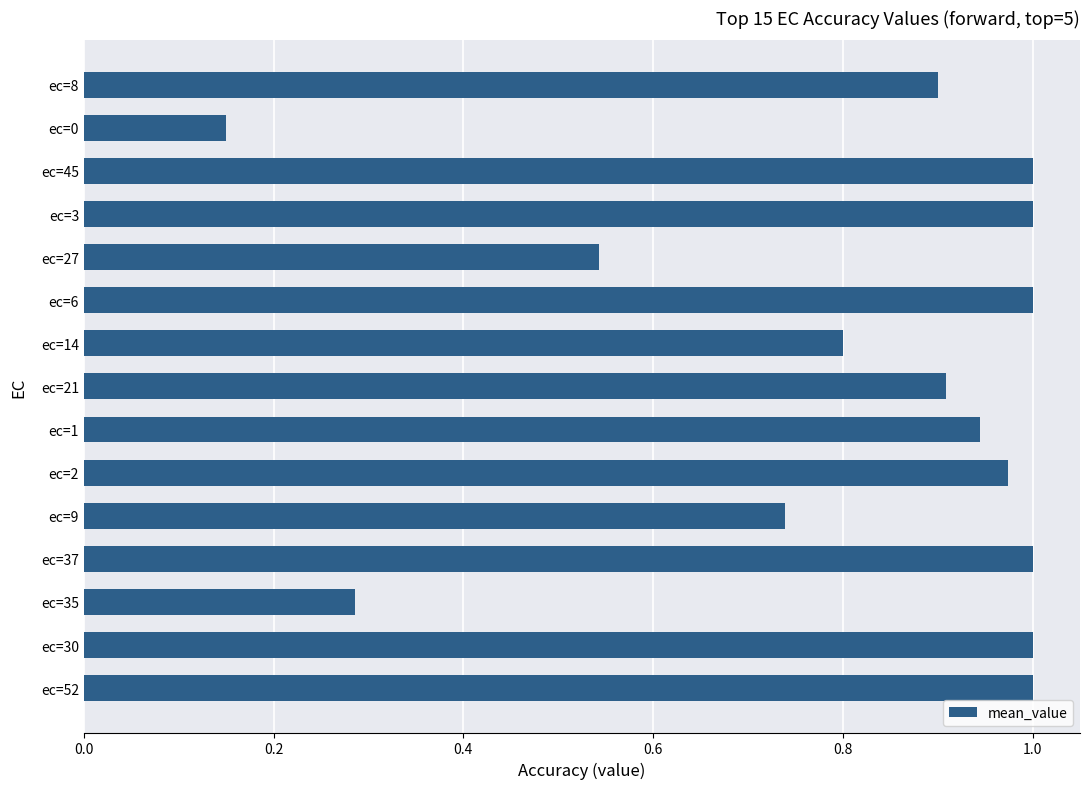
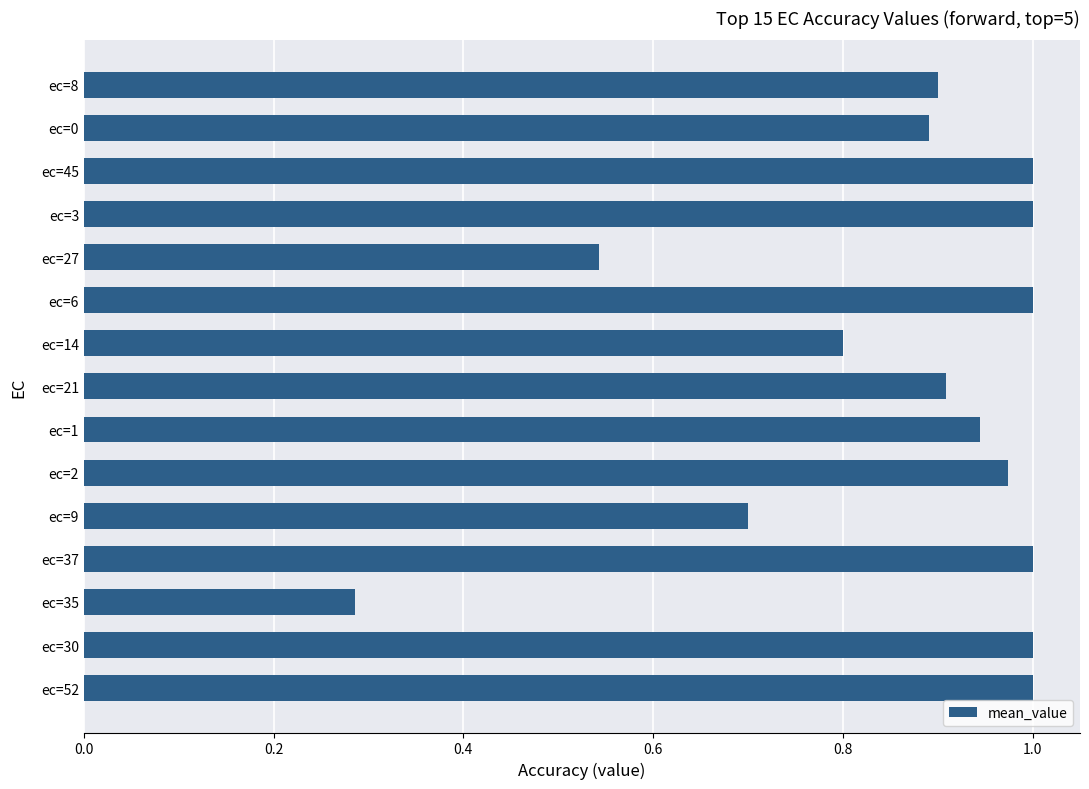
  {
    "ec=8": 0.90,
-   "ec=0": 0.15,
+   "ec=0": 0.89,
    "ec=45": 1.00,
    "ec=3": 1.00,
    "ec=27": 0.54,
    "ec=6": 1.00,
    "ec=14": 0.80,
    "ec=21": 0.91,
    "ec=1": 0.95,
    "ec=2": 0.97,
-   "ec=9": 0.74,
+   "ec=9": 0.70,
    "ec=37": 1.00,
    "ec=35": 0.29,
    "ec=30": 1.00,
    "ec=52": 1.00
  }
